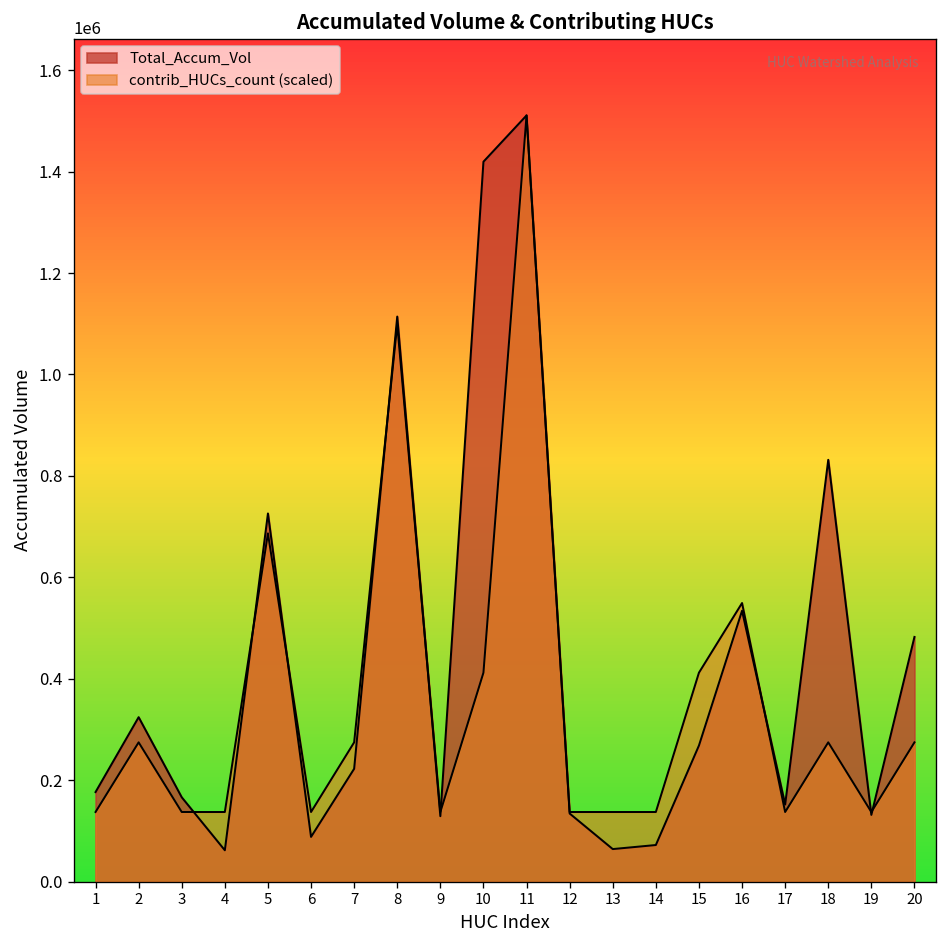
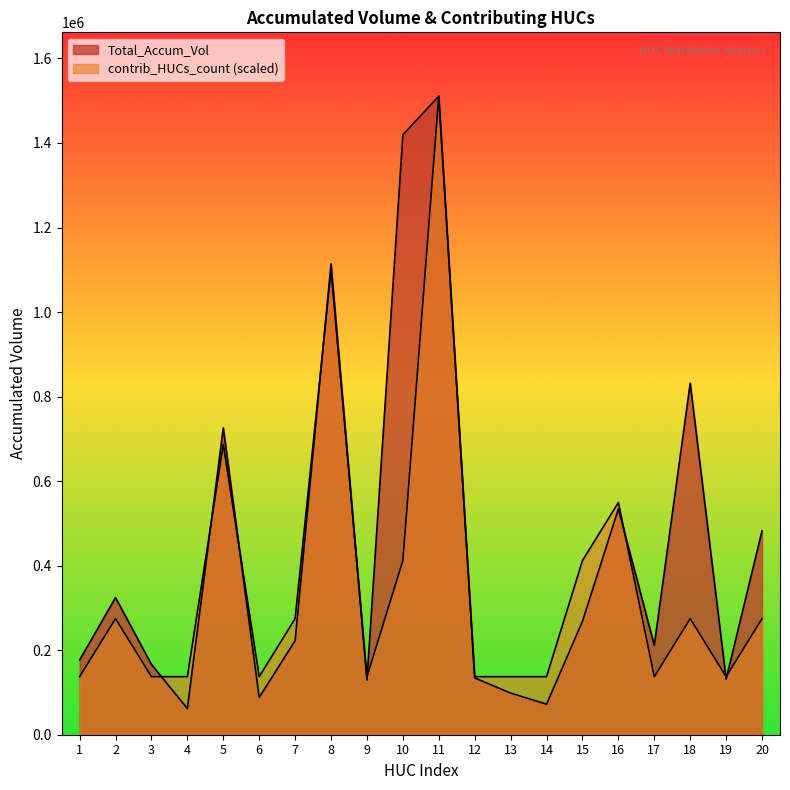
  {
    "Total_Accum_Vol": {
      "1": 180000,
      "2": 320000,
      "3": 170000,
      "4": 60000,
      "5": 730000,
      "6": 90000,
      "7": 220000,
      "8": 1110000,
      "9": 130000,
      "10": 1420000,
-     "13": 60000,
+     "13": 100000,
      "14": 70000,
      "15": 270000,
      "16": 530000,
-     "17": 150000,
+     "17": 210000,
      "18": 830000,
      "20": 480000
    },
    "contrib_HUCs_count (scaled)": {
      "1": 140000,
      "2": 270000,
      "3": 140000,
      "4": 140000,
      "5": 690000,
      "6": 140000,
      "7": 270000,
      "8": 1100000,
      "9": 140000,
      "10": 410000,
      "13": 140000,
      "14": 140000,
      "15": 410000,
      "16": 550000,
      "17": 140000,
      "18": 270000,
      "20": 270000
    }
  }
